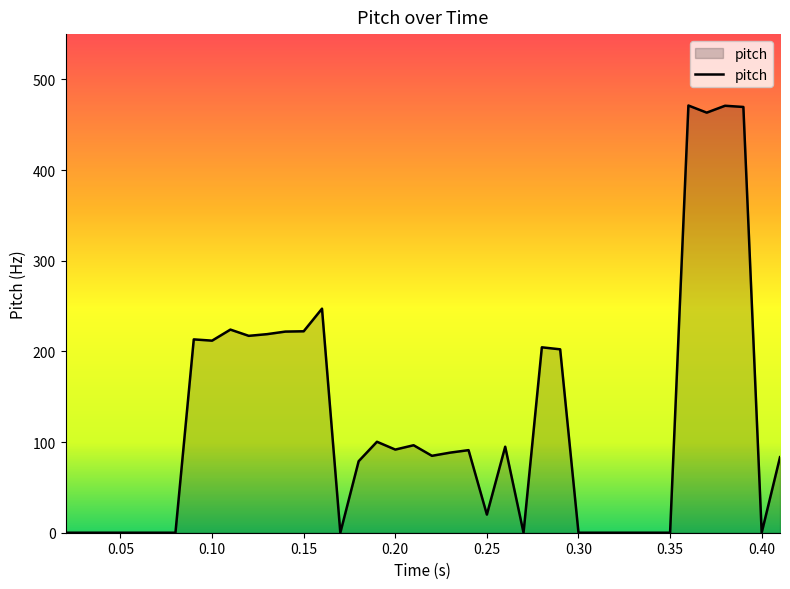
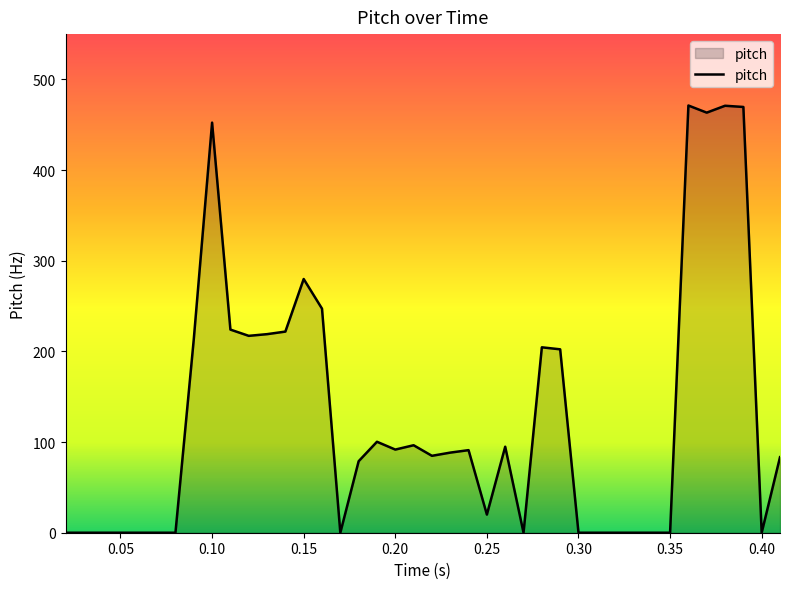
  {
    "0.05": 0,
-   "0.10": 210,
-   "0.15": 220,
+   "0.10": 450,
+   "0.15": 280,
    "0.20": 90,
    "0.25": 20,
    "0.30": 0,
    "0.35": 0,
    "0.40": 0
  }
